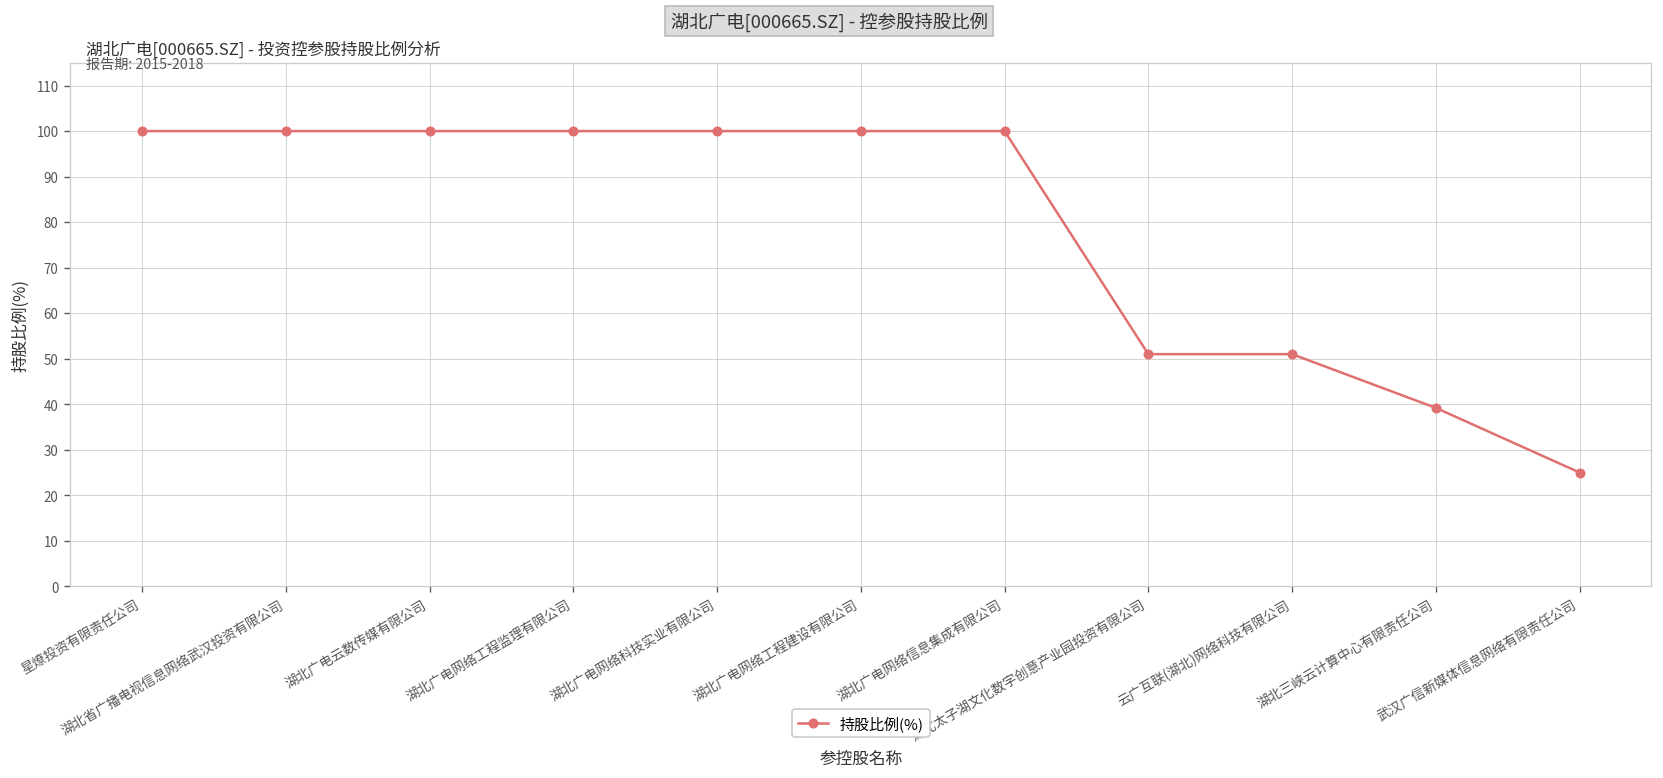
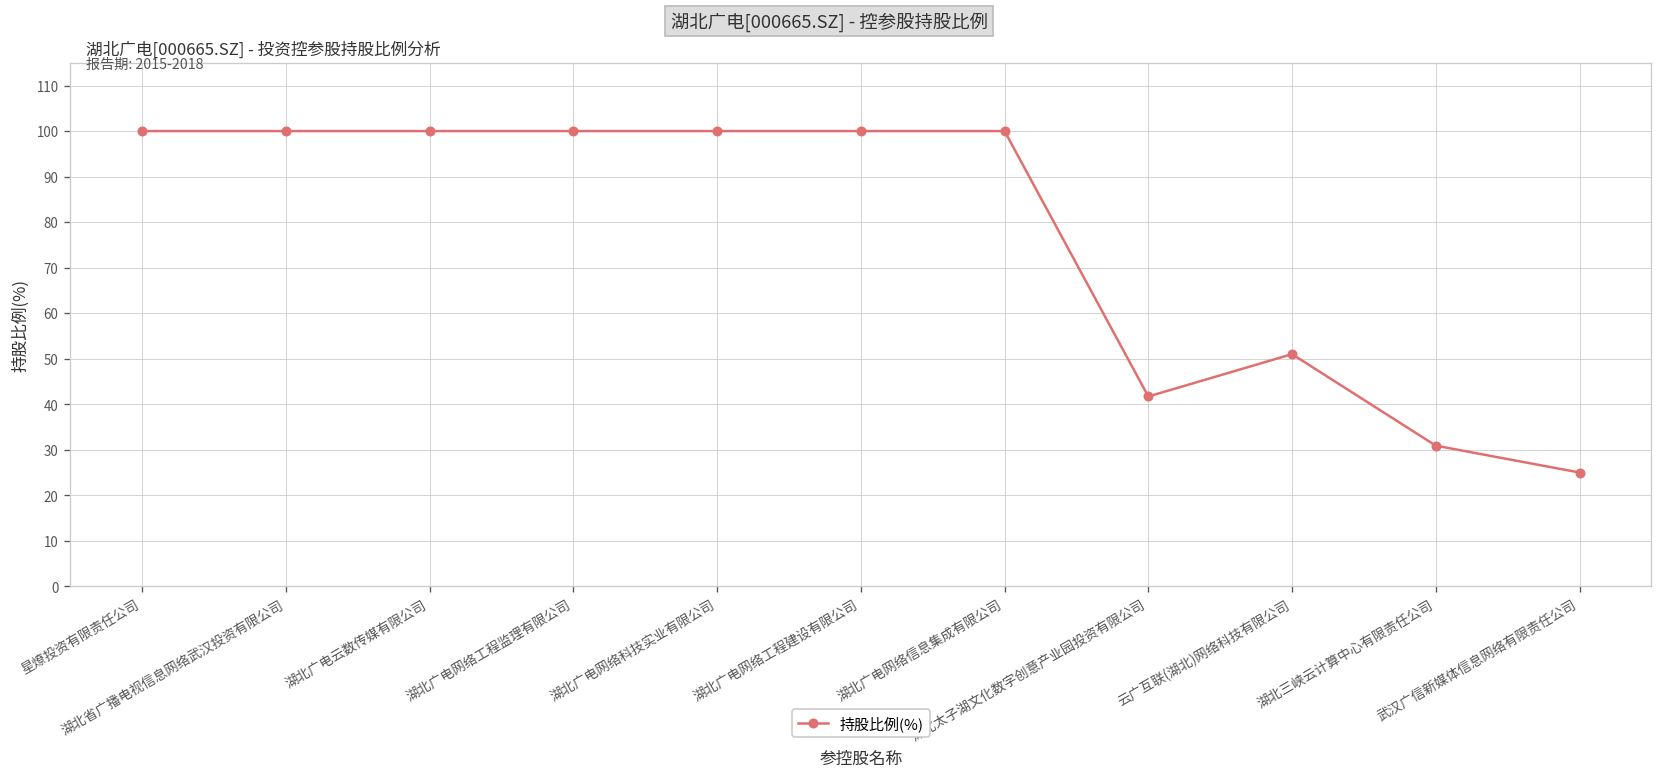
  {
    "星燎投资有限责任公司": 100,
    "湖北省广播电视信息网络武汉投资有限公司": 100,
    "湖北广电云数传媒有限公司": 100,
    "湖北广电网络工程监理有限公司": 100,
    "湖北广电网络科技实业有限公司": 100,
    "湖北广电网络工程建设有限公司": 100,
    "湖北广电网络信息集成有限公司": 100,
-   "湖北太子湖文化数字创意产业园投资有限公司": 51,
+   "湖北太子湖文化数字创意产业园投资有限公司": 42,
    "云广互联(湖北)网络科技有限公司": 51,
-   "湖北三峡云计算中心有限责任公司": 39,
+   "湖北三峡云计算中心有限责任公司": 31,
    "武汉广信新媒体信息网络有限责任公司": 25
  }
